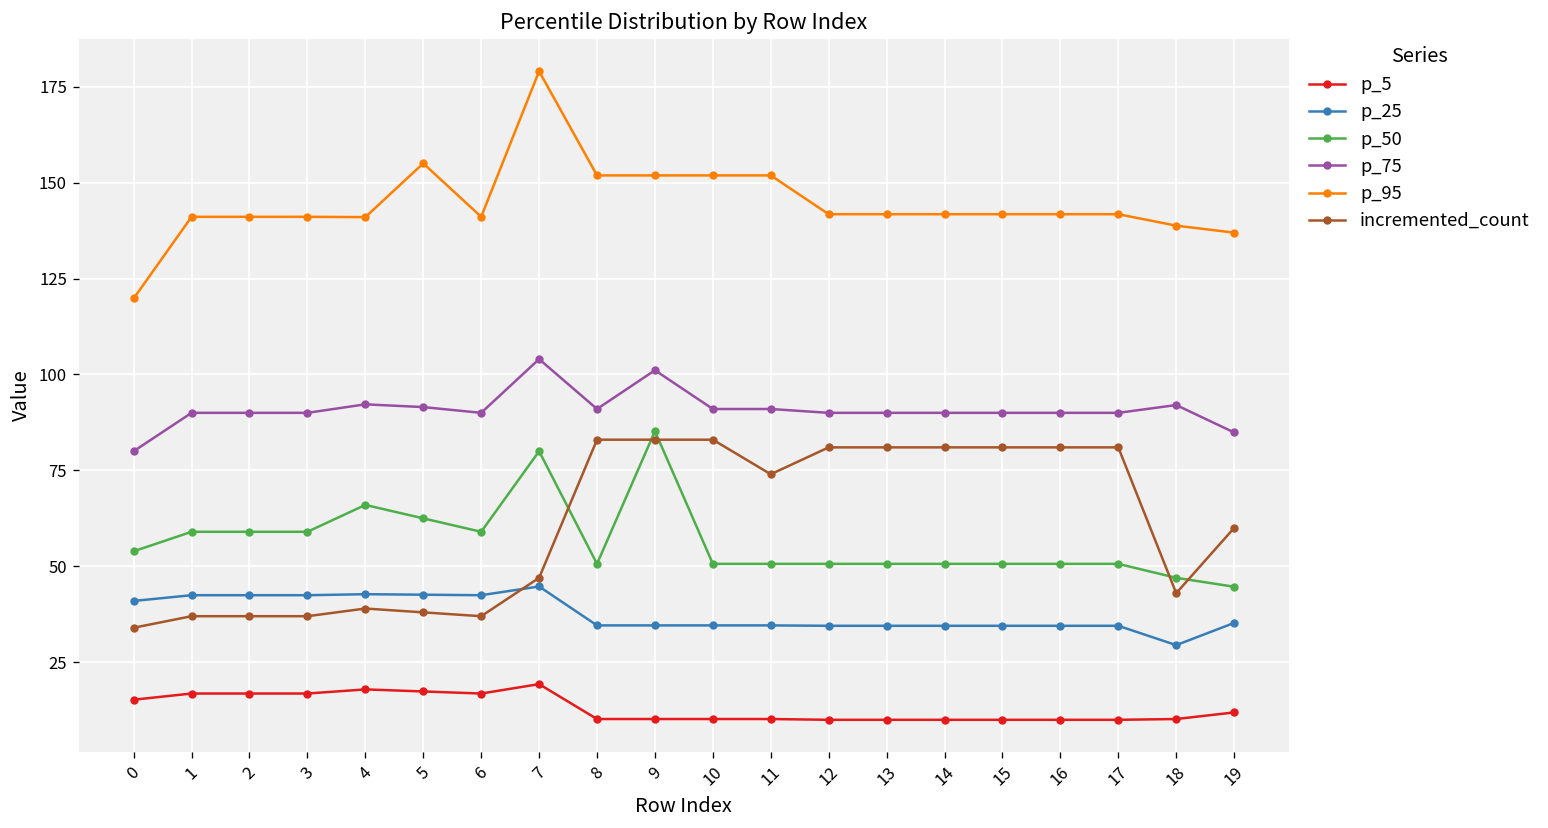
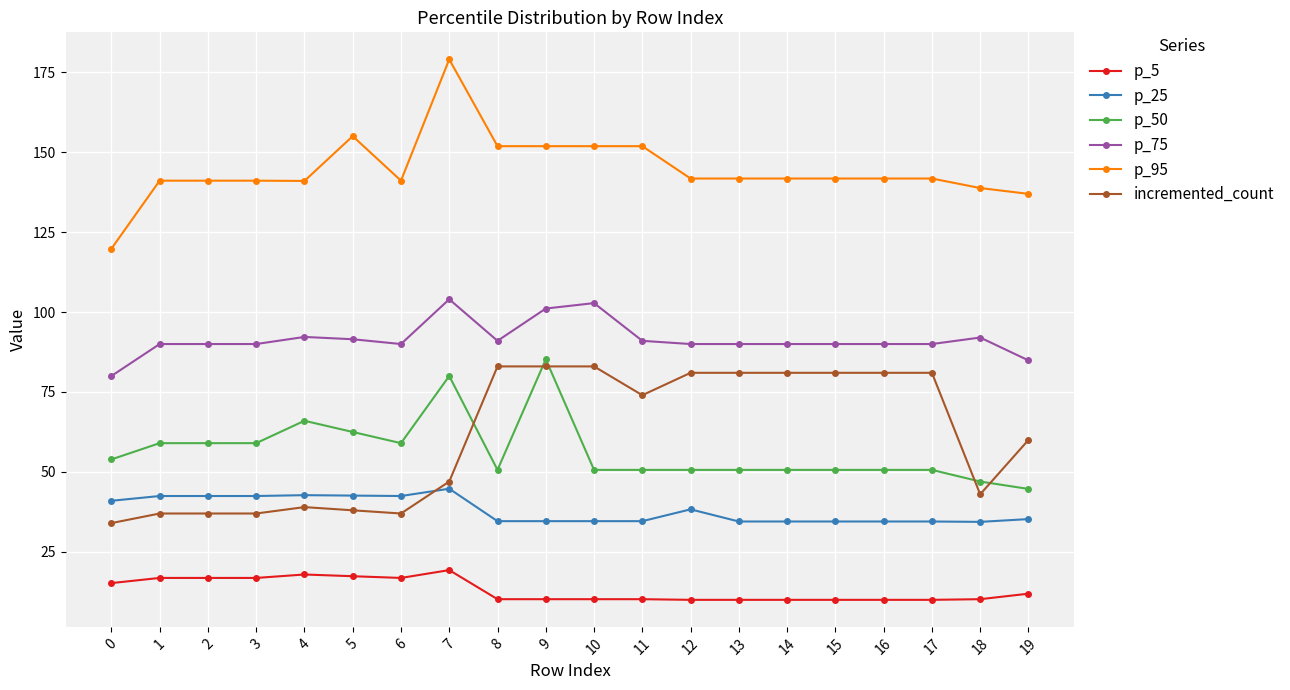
  {
    "p_5": {
      "0": 15,
      "1": 17,
      "2": 17,
      "3": 17,
      "4": 18,
      "5": 17,
      "6": 17,
      "7": 19,
      "8": 10,
      "9": 10,
      "10": 10,
      "11": 10,
      "12": 10,
      "13": 10,
      "14": 10,
      "15": 10,
      "16": 10,
      "17": 10,
      "18": 10,
      "19": 12
    },
    "p_25": {
      "0": 41,
      "1": 42,
      "2": 42,
      "3": 42,
      "4": 43,
      "5": 43,
      "6": 42,
      "7": 45,
      "8": 35,
      "9": 35,
      "10": 35,
      "11": 35,
-     "12": 35,
+     "12": 38,
      "13": 35,
      "14": 35,
      "15": 35,
      "16": 35,
      "17": 35,
-     "18": 29,
+     "18": 34,
      "19": 35
    },
    "p_50": {
      "0": 54,
      "1": 59,
      "2": 59,
      "3": 59,
      "4": 66,
      "5": 63,
      "6": 59,
      "7": 80,
      "8": 51,
      "9": 85,
      "10": 51,
      "11": 51,
      "12": 51,
      "13": 51,
      "14": 51,
      "15": 51,
      "16": 51,
      "17": 51,
      "18": 47,
      "19": 45
    },
    "p_75": {
      "0": 80,
      "1": 90,
      "2": 90,
      "3": 90,
      "4": 92,
      "5": 92,
      "6": 90,
      "7": 104,
      "8": 91,
      "9": 101,
-     "10": 91,
+     "10": 103,
      "11": 91,
      "12": 90,
      "13": 90,
      "14": 90,
      "15": 90,
      "16": 90,
      "17": 90,
      "18": 92,
      "19": 85
    },
    "p_95": {
      "0": 120,
      "1": 141,
      "2": 141,
      "3": 141,
      "4": 141,
      "5": 155,
      "6": 141,
      "7": 179,
      "8": 152,
      "9": 152,
      "10": 152,
      "11": 152,
      "12": 142,
      "13": 142,
      "14": 142,
      "15": 142,
      "16": 142,
      "17": 142,
      "18": 139,
      "19": 137
    },
    "incremented_count": {
      "0": 34,
      "1": 37,
      "2": 37,
      "3": 37,
      "4": 39,
      "5": 38,
      "6": 37,
      "7": 47,
      "8": 83,
      "9": 83,
      "10": 83,
      "11": 74,
      "12": 81,
      "13": 81,
      "14": 81,
      "15": 81,
      "16": 81,
      "17": 81,
      "18": 43,
      "19": 60
    }
  }
